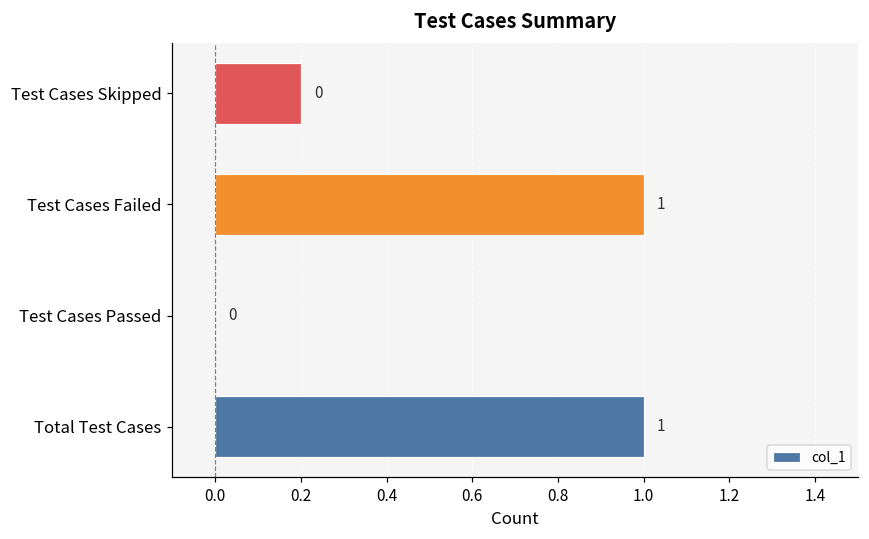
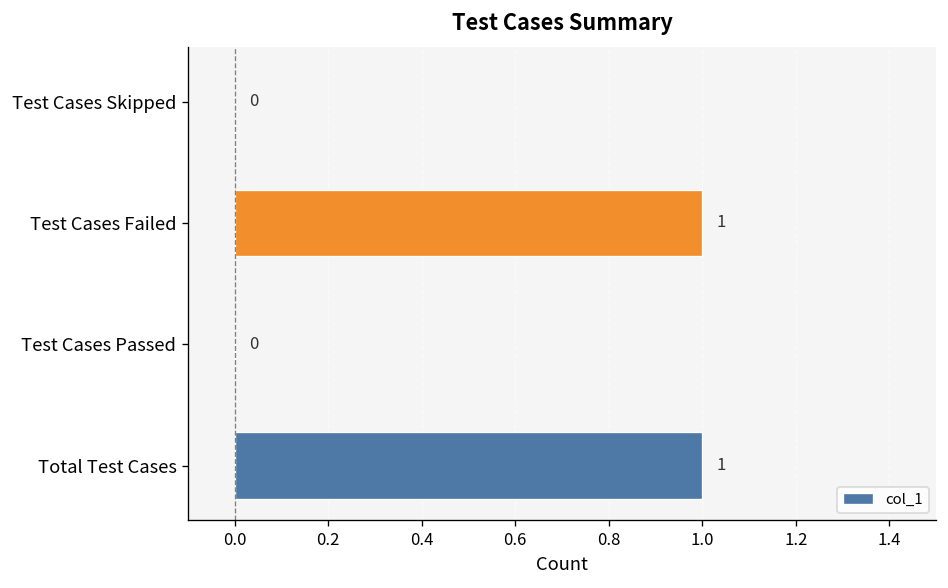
  {
-   "Test Cases Skipped": 0.2
+   "Test Cases Skipped": 0.0
  }
